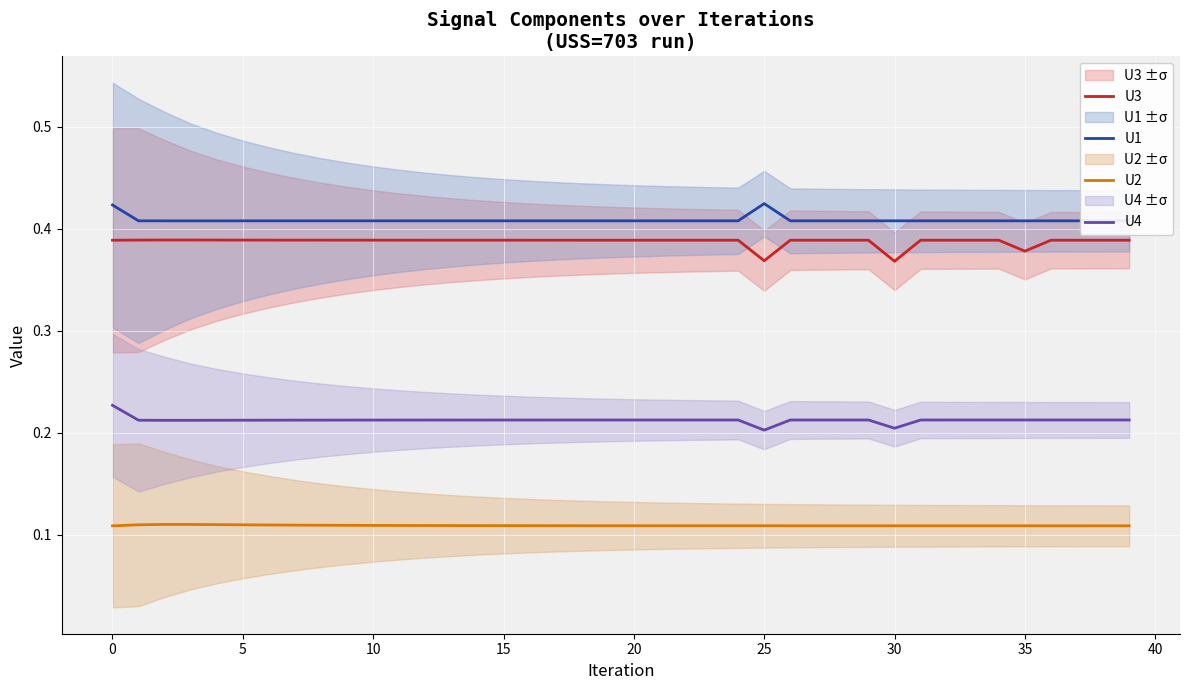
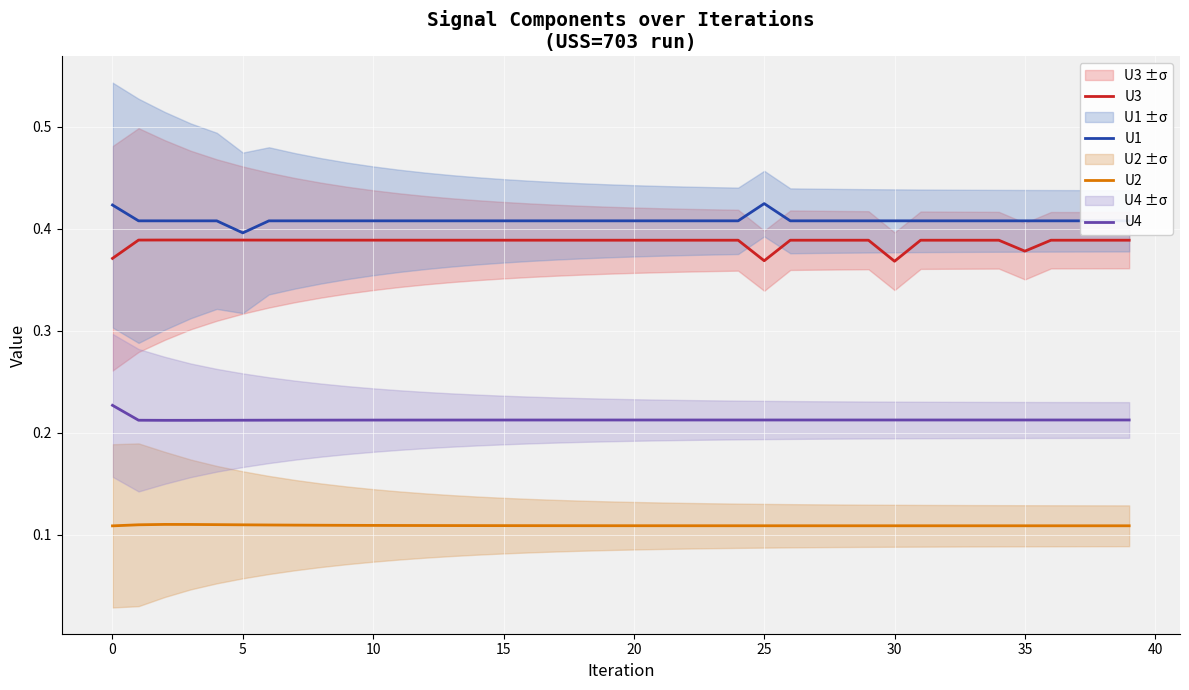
  {
    "U3": {
-     "0": 0.389,
+     "0": 0.371,
      "5": 0.389,
      "10": 0.389,
      "15": 0.389,
      "20": 0.389,
      "25": 0.369,
      "30": 0.368,
      "35": 0.378
    },
    "U1": {
      "0": 0.423,
-     "5": 0.408,
+     "5": 0.396,
      "10": 0.408,
      "15": 0.408,
      "20": 0.408,
      "25": 0.425,
      "30": 0.408
    },
    "U2": {
      "0": 0.109,
      "5": 0.110,
      "10": 0.109,
      "15": 0.109,
      "20": 0.109,
      "25": 0.109,
      "30": 0.109,
      "35": 0.109
    },
    "U4": {
      "0": 0.227,
      "5": 0.212,
      "10": 0.213,
      "15": 0.213,
      "20": 0.213,
-     "25": 0.203,
-     "30": 0.205,
+     "25": 0.213,
+     "30": 0.213,
      "35": 0.213
    }
  }
